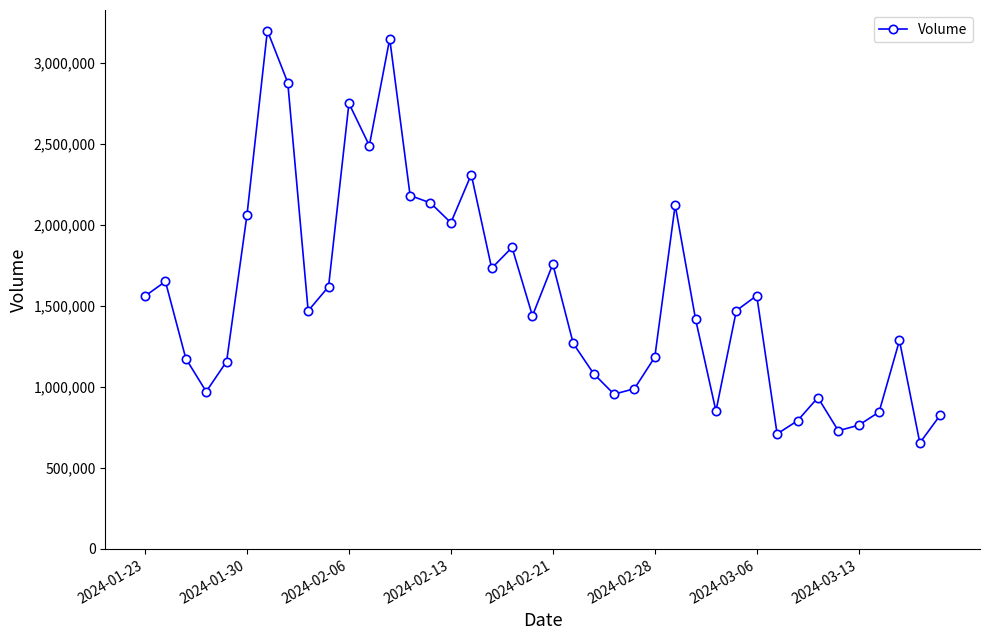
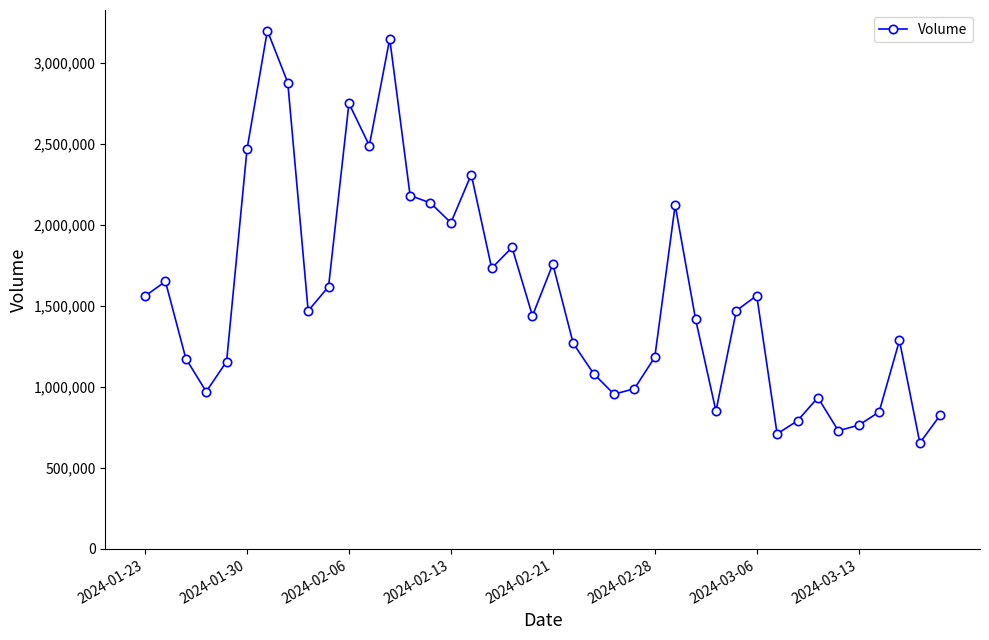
  {
    "2024-01-23": "1,560,000",
-   "2024-01-30": "2,060,000",
+   "2024-01-30": "2,460,000",
    "2024-02-06": "2,750,000",
    "2024-02-13": "2,010,000",
    "2024-02-21": "1,760,000",
    "2024-02-28": "1,180,000",
    "2024-03-06": "1,560,000",
    "2024-03-13": "760,000"
  }
